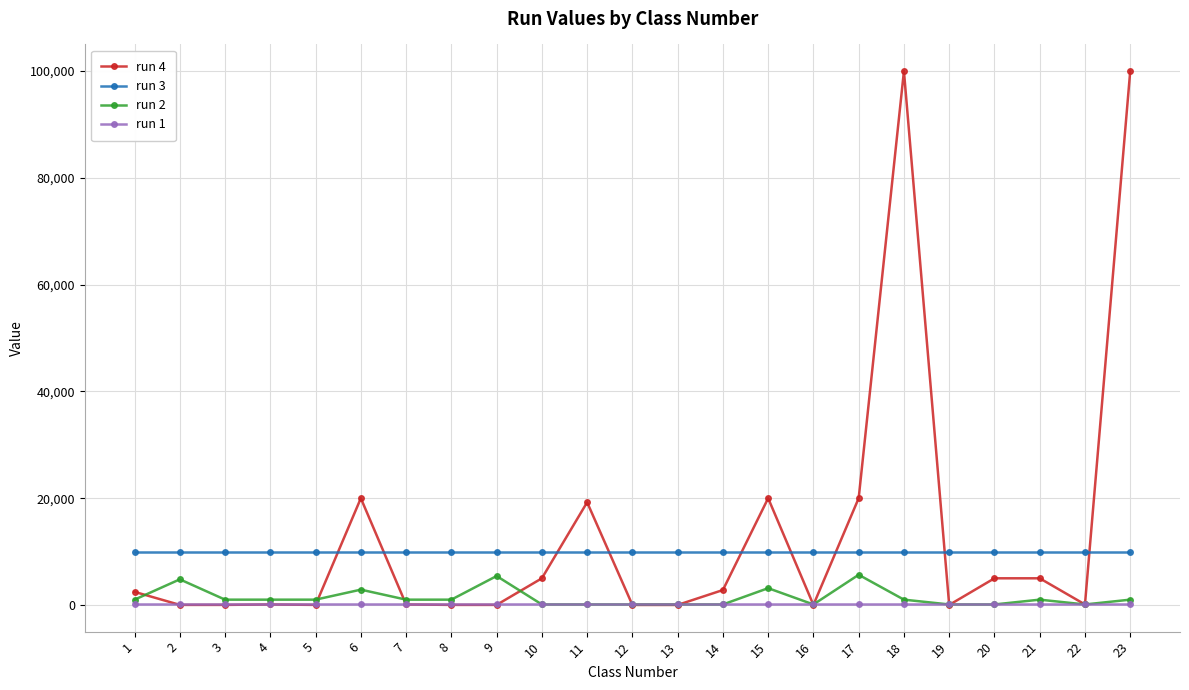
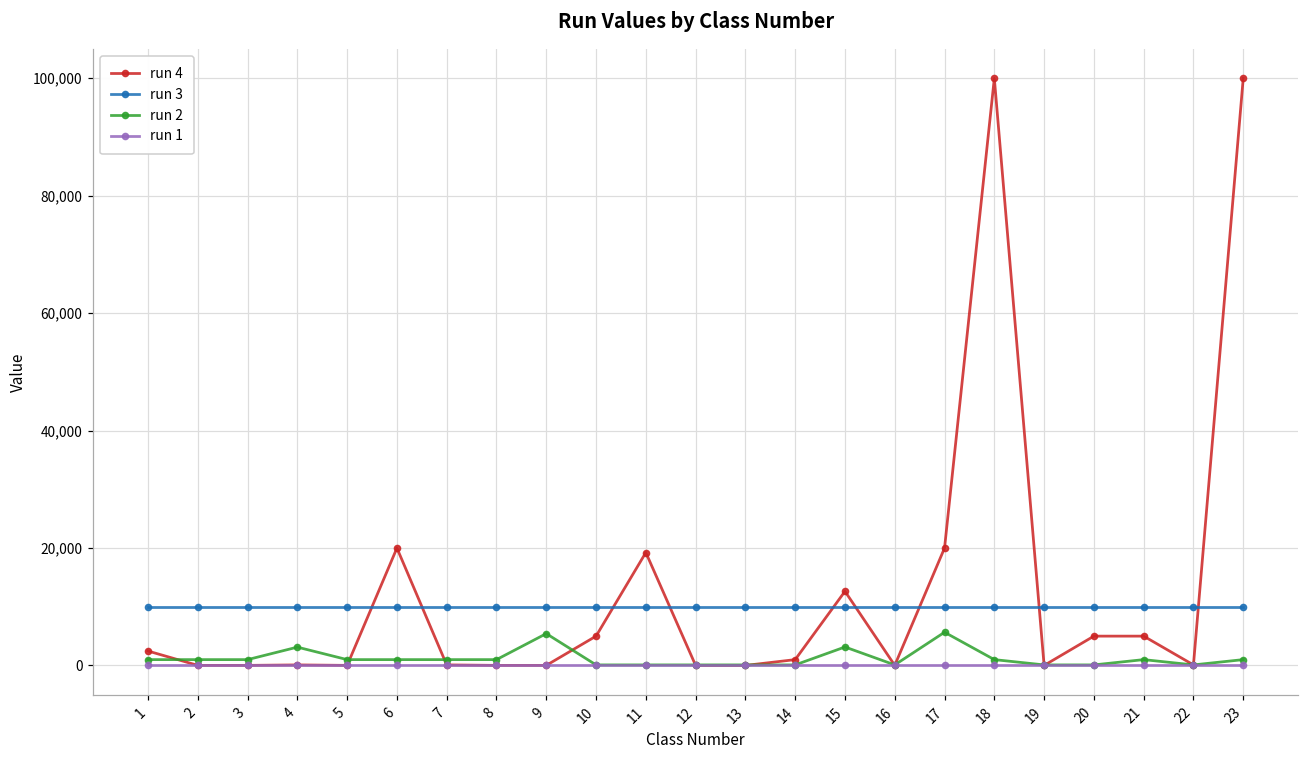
  {
    "run 4": {
      "1": "2,000",
      "6": "20,000",
      "10": "5,000",
      "11": "19,000",
-     "14": "3,000",
-     "15": "20,000",
+     "14": "1,000",
+     "15": "13,000",
      "17": "20,000",
      "18": "100,000",
      "20": "5,000",
      "21": "5,000",
      "23": "100,000"
    },
    "run 3": {
      "1": "10,000",
      "2": "10,000",
      "3": "10,000",
      "4": "10,000",
      "5": "10,000",
      "6": "10,000",
      "7": "10,000",
      "8": "10,000",
      "9": "10,000",
      "10": "10,000",
      "11": "10,000",
      "12": "10,000",
      "13": "10,000",
      "14": "10,000",
      "15": "10,000",
      "16": "10,000",
      "17": "10,000",
      "18": "10,000",
      "19": "10,000",
      "20": "10,000",
      "21": "10,000",
      "22": "10,000",
      "23": "10,000"
    },
    "run 2": {
      "1": "1,000",
-     "2": "5,000",
+     "2": "1,000",
      "3": "1,000",
-     "4": "1,000",
+     "4": "3,000",
      "5": "1,000",
-     "6": "3,000",
+     "6": "1,000",
      "7": "1,000",
      "8": "1,000",
      "9": "5,000",
      "15": "3,000",
      "17": "6,000",
      "18": "1,000",
      "21": "1,000",
      "23": "1,000"
    },
    "run 1": {
      "1": "0",
      "6": "0",
      "15": "0",
      "17": "0",
      "18": "0",
      "21": "0",
      "23": "0"
    }
  }
